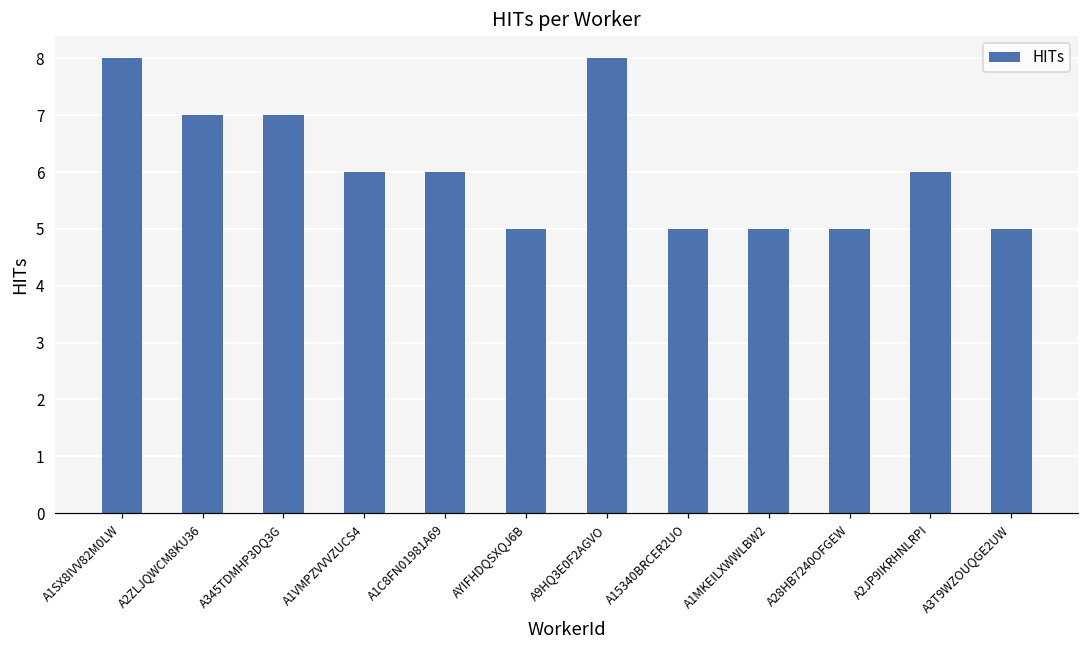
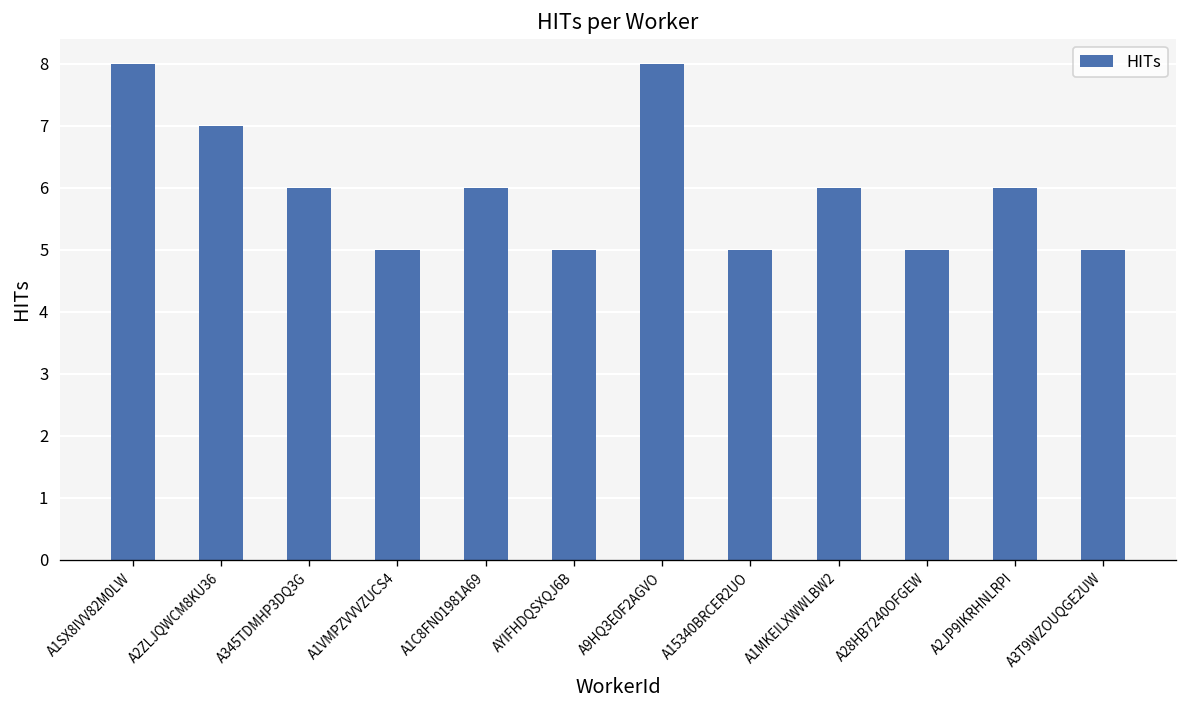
  {
    "A1SX8IVV82M0LW": 8,
    "A2ZLJQWCM8KU36": 7,
-   "A345TDMHP3DQ3G": 7,
-   "A1VMPZVVVZUCS4": 6,
+   "A345TDMHP3DQ3G": 6,
+   "A1VMPZVVVZUCS4": 5,
    "A1C8FN01981A69": 6,
    "AYIFHDQSXQJ6B": 5,
    "A9HQ3E0F2AGVO": 8,
    "A15340BRCER2UO": 5,
-   "A1MKEILXWWLBW2": 5,
+   "A1MKEILXWWLBW2": 6,
    "A28HB7240OFGEW": 5,
    "A2JP9IKRHNLRPI": 6,
    "A3T9WZOUQGE2UW": 5
  }
